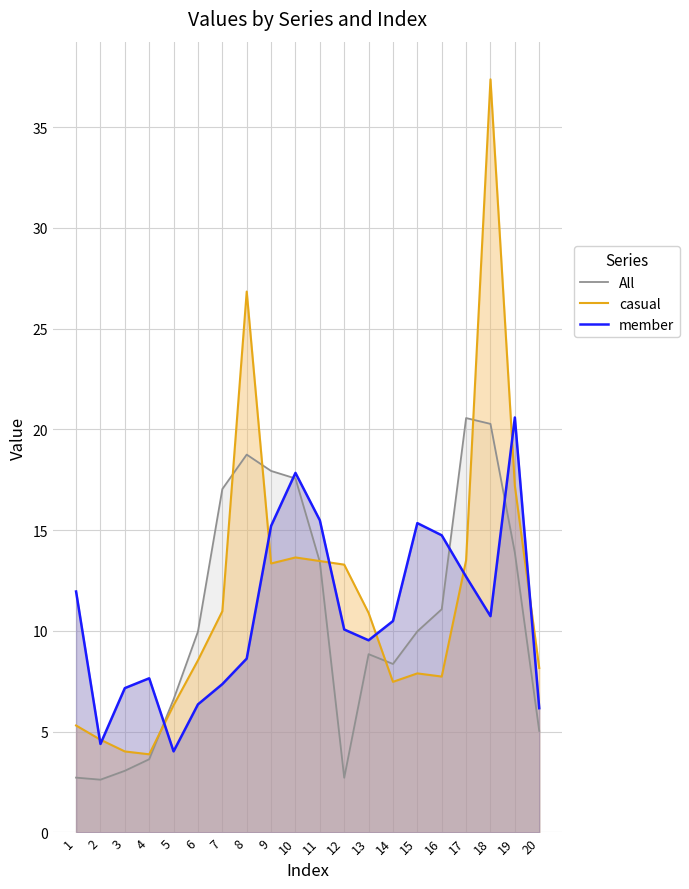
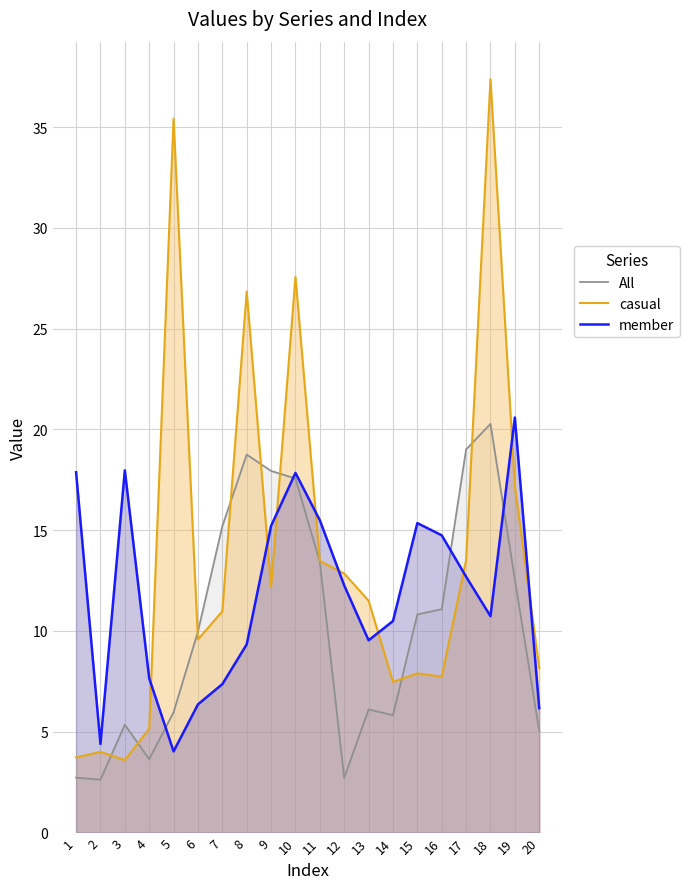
  {
    "All": {
      "1": 2.7,
      "2": 2.6,
-     "3": 3.1,
+     "3": 5.3,
      "4": 3.6,
-     "5": 6.6,
+     "5": 6.0,
      "6": 10.0,
-     "7": 17.0,
+     "7": 15.2,
      "8": 18.7,
      "9": 17.9,
      "10": 17.6,
      "12": 2.7,
-     "13": 8.8,
-     "14": 8.4,
-     "15": 10.0,
+     "13": 6.1,
+     "14": 5.8,
+     "15": 10.8,
      "16": 11.1,
-     "17": 20.6,
+     "17": 19.0,
      "18": 20.3,
-     "19": 13.9,
+     "19": 12.6,
      "20": 5.0
    },
    "casual": {
-     "1": 5.3,
-     "2": 4.6,
-     "3": 4.0,
-     "4": 3.9,
-     "5": 6.3,
-     "6": 8.5,
+     "1": 3.7,
+     "2": 4.0,
+     "3": 3.6,
+     "4": 5.1,
+     "5": 35.4,
+     "6": 9.6,
      "7": 11.0,
      "8": 26.8,
-     "9": 13.3,
-     "10": 13.6,
-     "12": 13.3,
-     "13": 10.9,
+     "9": 12.2,
+     "10": 27.6,
+     "12": 12.8,
+     "13": 11.5,
      "14": 7.5,
      "15": 7.9,
      "16": 7.7,
      "17": 13.5,
      "18": 37.4,
      "19": 17.2,
      "20": 8.2
    },
    "member": {
-     "1": 12.0,
+     "1": 17.9,
      "2": 4.4,
-     "3": 7.2,
+     "3": 18.0,
      "4": 7.6,
      "5": 4.0,
      "6": 6.4,
      "7": 7.4,
-     "8": 8.6,
+     "8": 9.3,
      "9": 15.2,
      "10": 17.8,
      "11": 15.5,
-     "12": 10.1,
+     "12": 12.3,
      "13": 9.5,
      "14": 10.5,
      "15": 15.3,
      "16": 14.7,
      "17": 12.7,
      "18": 10.7,
      "19": 20.6,
      "20": 6.2
    }
  }
